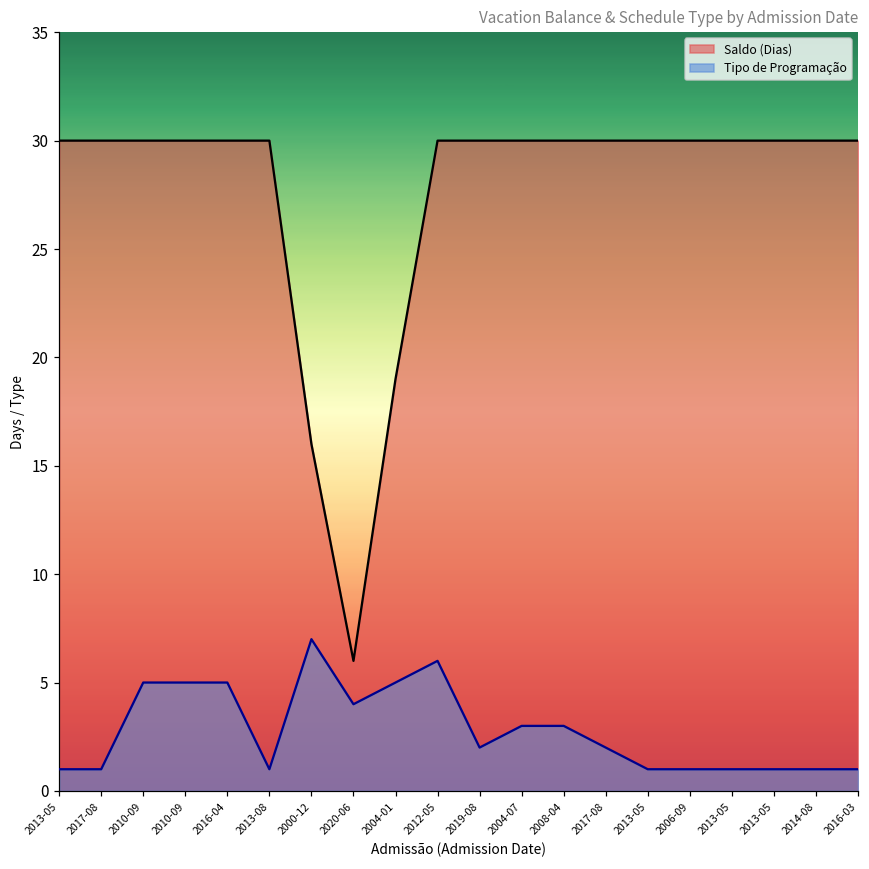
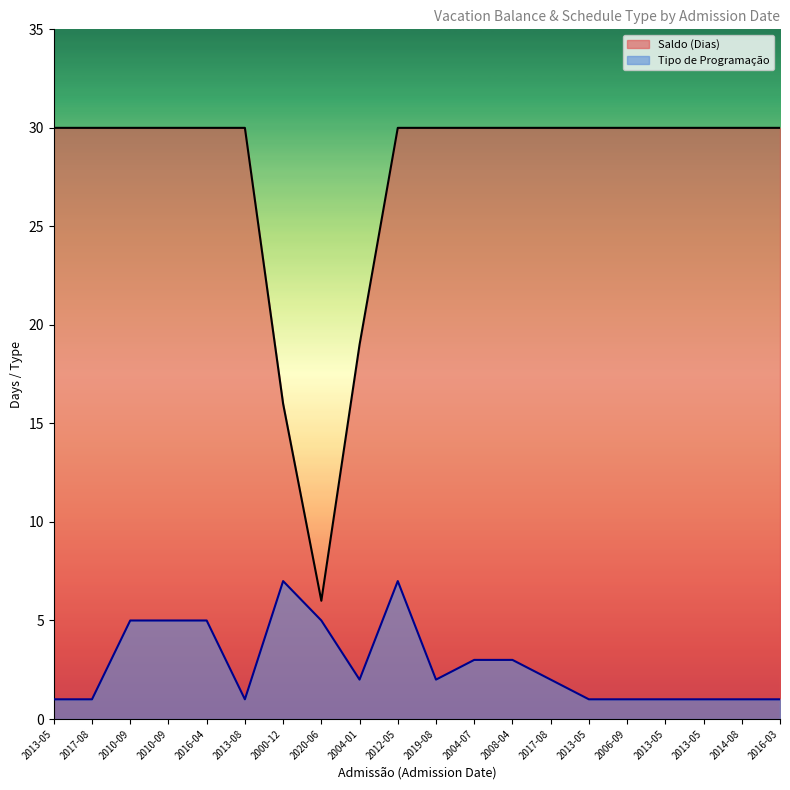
  {
    "Saldo (Dias)": {
      "2016-04": 30,
      "2013-08": 30,
      "2000-12": 16,
      "2020-06": 6,
      "2004-01": 19,
      "2012-05": 30,
      "2019-08": 30,
      "2004-07": 30,
      "2008-04": 30,
      "2006-09": 30,
      "2014-08": 30,
      "2016-03": 30
    },
    "Tipo de Programação": {
      "2016-04": 5,
      "2013-08": 1,
      "2000-12": 7,
-     "2020-06": 4,
-     "2004-01": 5,
-     "2012-05": 6,
+     "2020-06": 5,
+     "2004-01": 2,
+     "2012-05": 7,
      "2019-08": 2,
      "2004-07": 3,
      "2008-04": 3,
      "2006-09": 1,
      "2014-08": 1,
      "2016-03": 1
    }
  }
